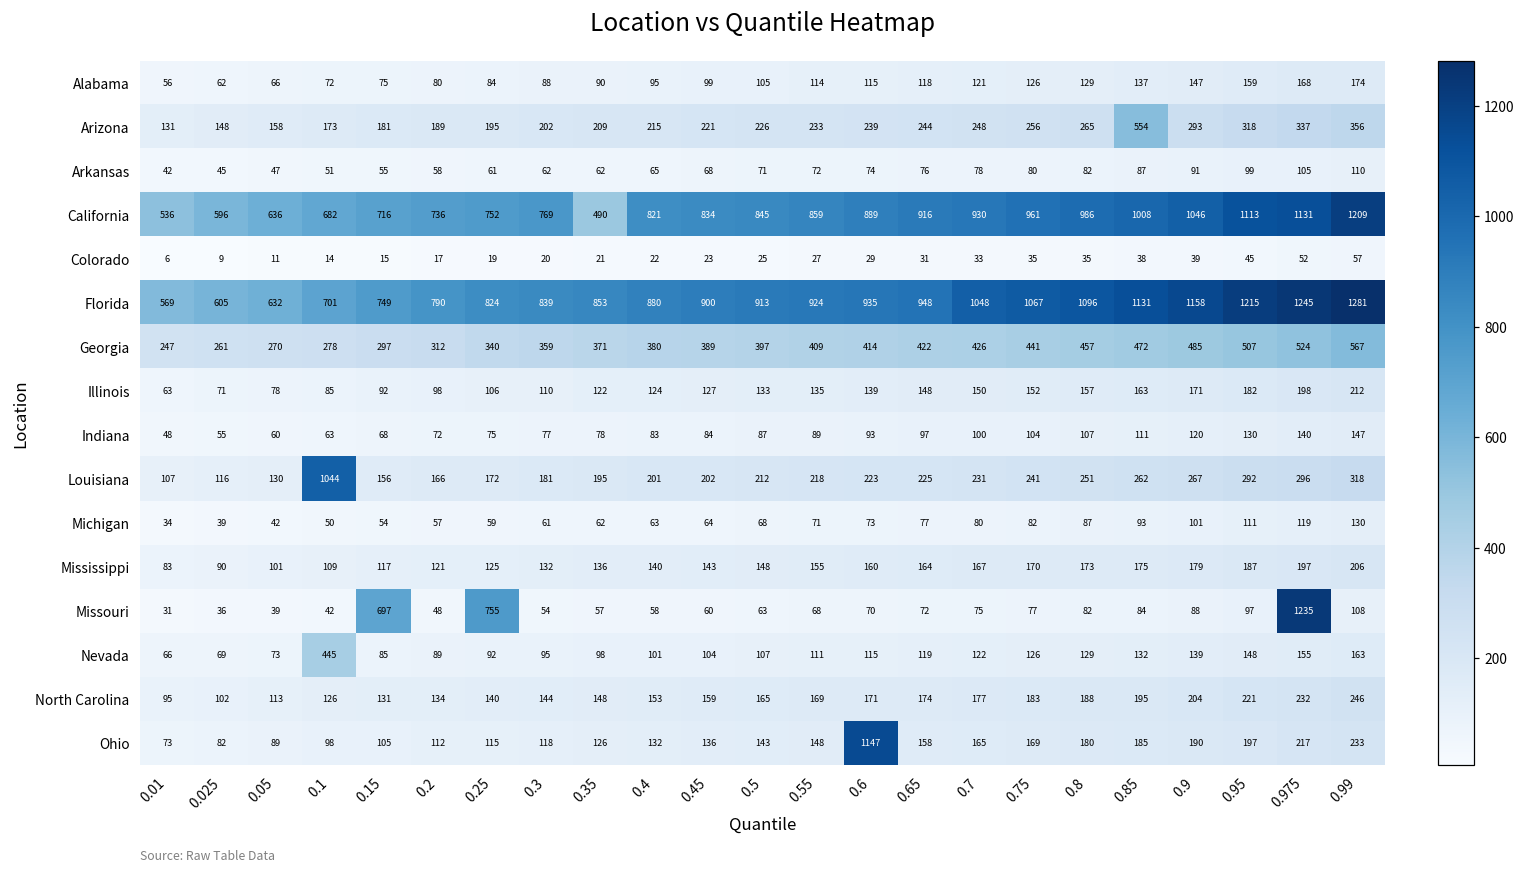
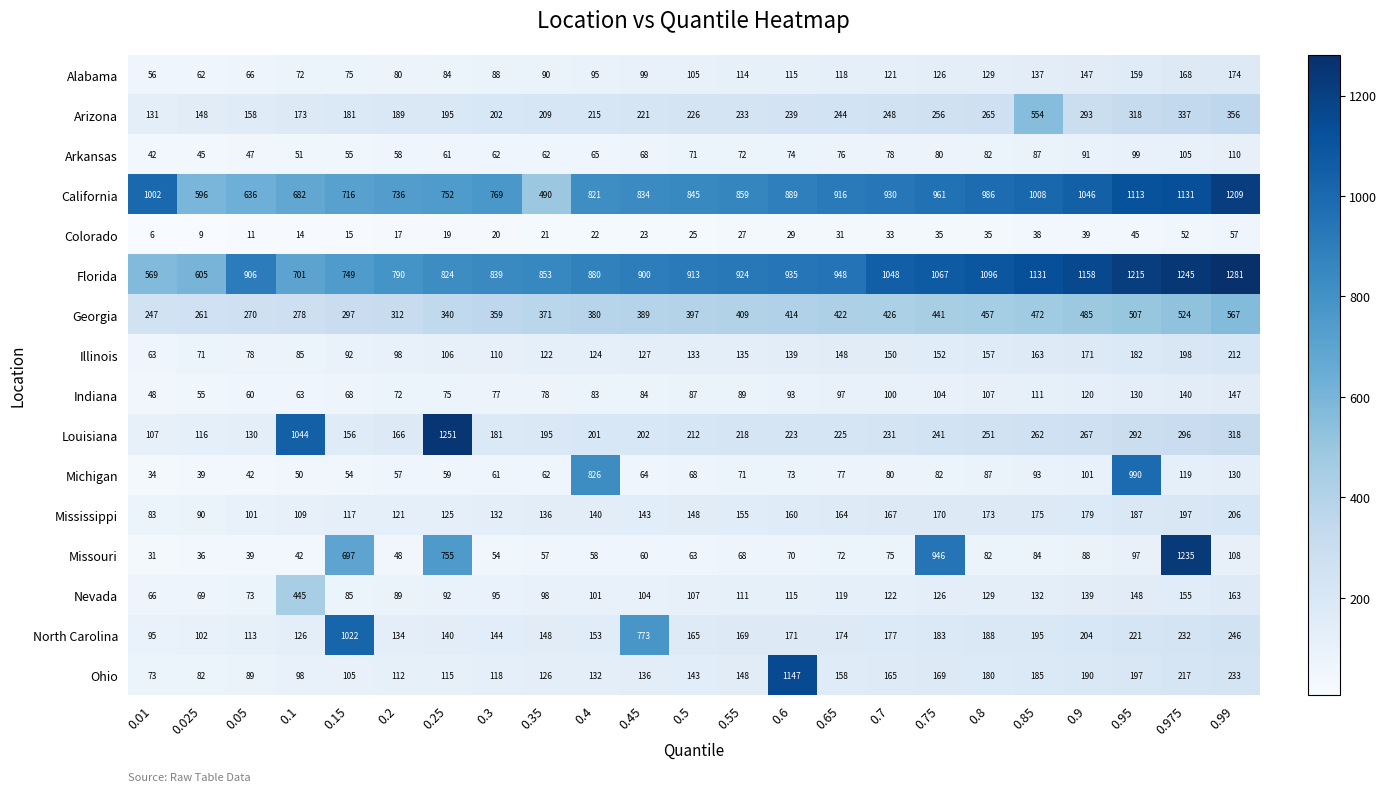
  {
    "California": {
-     "0.01": 536,
+     "0.01": 1002,
      "0.025": 596,
      "0.05": 636,
      "0.1": 682,
      "0.15": 716,
      "0.2": 736,
      "0.25": 752,
      "0.3": 769,
      "0.35": 490,
      "0.4": 821,
      "0.45": 834,
      "0.5": 845,
      "0.55": 859,
      "0.6": 889,
      "0.65": 916,
      "0.7": 930,
      "0.75": 961,
      "0.8": 986,
      "0.85": 1008,
      "0.9": 1046,
      "0.95": 1113,
      "0.975": 1131,
      "0.99": 1209
    },
    "Florida": {
      "0.01": 569,
      "0.025": 605,
-     "0.05": 632,
+     "0.05": 906,
      "0.1": 701,
      "0.15": 749,
      "0.2": 790,
      "0.25": 824,
      "0.3": 839,
      "0.35": 853,
      "0.4": 880,
      "0.45": 900,
      "0.5": 913,
      "0.55": 924,
      "0.6": 935,
      "0.65": 948,
      "0.7": 1048,
      "0.75": 1067,
      "0.8": 1096,
      "0.85": 1131,
      "0.9": 1158,
      "0.95": 1215,
      "0.975": 1245,
      "0.99": 1281
    },
    "Louisiana": {
      "0.01": 107,
      "0.025": 116,
      "0.05": 130,
      "0.1": 1044,
      "0.15": 156,
      "0.2": 166,
-     "0.25": 172,
+     "0.25": 1251,
      "0.3": 181,
      "0.35": 195,
      "0.4": 201,
      "0.45": 202,
      "0.5": 212,
      "0.55": 218,
      "0.6": 223,
      "0.65": 225,
      "0.7": 231,
      "0.75": 241,
      "0.8": 251,
      "0.85": 262,
      "0.9": 267,
      "0.95": 292,
      "0.975": 296,
      "0.99": 318
    },
    "Michigan": {
      "0.01": 34,
      "0.025": 39,
      "0.05": 42,
      "0.1": 50,
      "0.15": 54,
      "0.2": 57,
      "0.25": 59,
      "0.3": 61,
      "0.35": 62,
-     "0.4": 63,
+     "0.4": 826,
      "0.45": 64,
      "0.5": 68,
      "0.55": 71,
      "0.6": 73,
      "0.65": 77,
      "0.7": 80,
      "0.75": 82,
      "0.8": 87,
      "0.85": 93,
      "0.9": 101,
-     "0.95": 111,
+     "0.95": 990,
      "0.975": 119,
      "0.99": 130
    },
    "Missouri": {
      "0.01": 31,
      "0.025": 36,
      "0.05": 39,
      "0.1": 42,
      "0.15": 697,
      "0.2": 48,
      "0.25": 755,
      "0.3": 54,
      "0.35": 57,
      "0.4": 58,
      "0.45": 60,
      "0.5": 63,
      "0.55": 68,
      "0.6": 70,
      "0.65": 72,
      "0.7": 75,
-     "0.75": 77,
+     "0.75": 946,
      "0.8": 82,
      "0.85": 84,
      "0.9": 88,
      "0.95": 97,
      "0.975": 1235,
      "0.99": 108
    },
    "North Carolina": {
      "0.01": 95,
      "0.025": 102,
      "0.05": 113,
      "0.1": 126,
-     "0.15": 131,
+     "0.15": 1022,
      "0.2": 134,
      "0.25": 140,
      "0.3": 144,
      "0.35": 148,
      "0.4": 153,
-     "0.45": 159,
+     "0.45": 773,
      "0.5": 165,
      "0.55": 169,
      "0.6": 171,
      "0.65": 174,
      "0.7": 177,
      "0.75": 183,
      "0.8": 188,
      "0.85": 195,
      "0.9": 204,
      "0.95": 221,
      "0.975": 232,
      "0.99": 246
    }
  }
